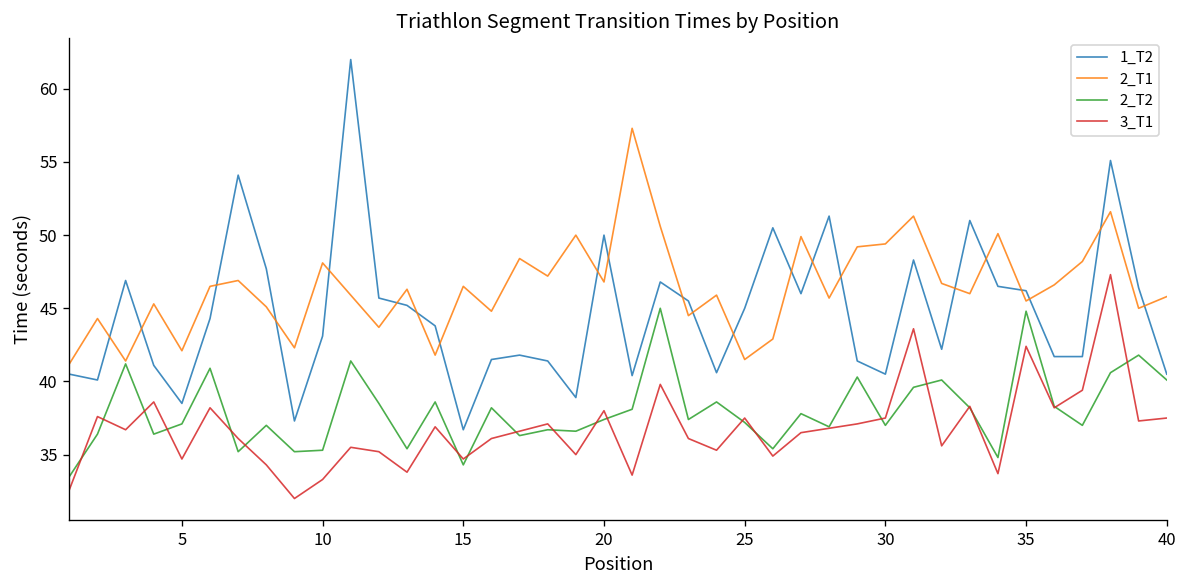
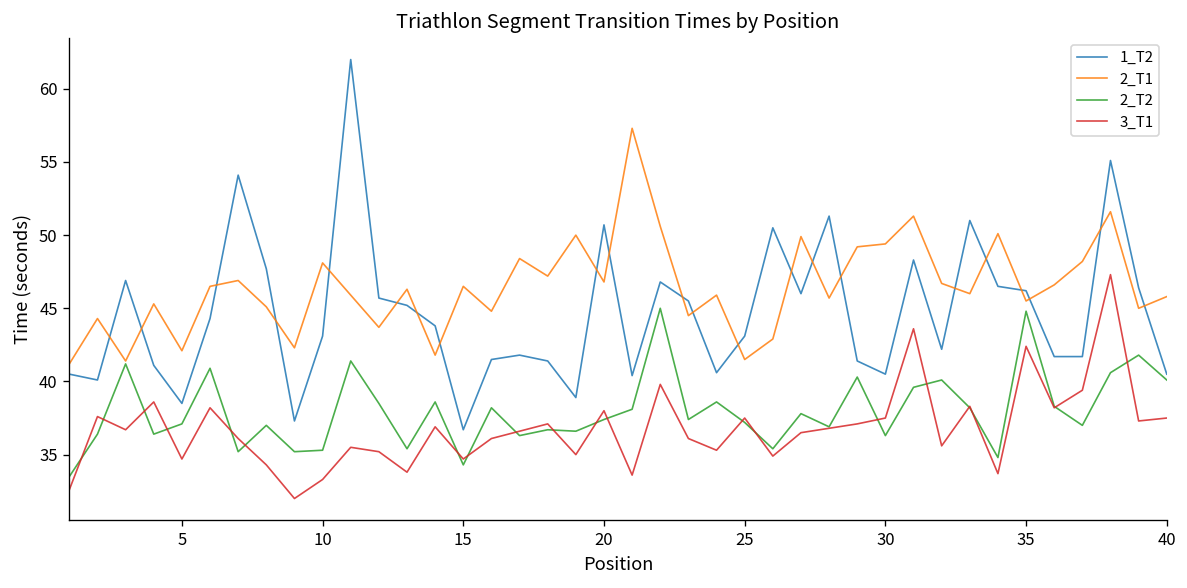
  {
    "1_T2": {
      "5": 38.5,
      "10": 43.1,
      "15": 36.7,
-     "20": 50.0,
-     "25": 45.0,
+     "20": 50.7,
+     "25": 43.1,
      "30": 40.5,
      "35": 46.2,
      "40": 40.5
    },
    "2_T1": {
      "5": 42.1,
      "10": 48.1,
      "15": 46.5,
      "20": 46.8,
      "25": 41.5,
      "30": 49.4,
      "35": 45.5,
      "40": 45.8
    },
    "2_T2": {
      "5": 37.1,
      "10": 35.3,
      "15": 34.3,
      "20": 37.4,
      "25": 37.2,
-     "30": 37.0,
+     "30": 36.3,
      "35": 44.8,
      "40": 40.1
    },
    "3_T1": {
      "5": 34.7,
      "10": 33.3,
      "15": 34.7,
      "20": 38.0,
      "25": 37.5,
      "30": 37.5,
      "35": 42.4,
      "40": 37.5
    }
  }
